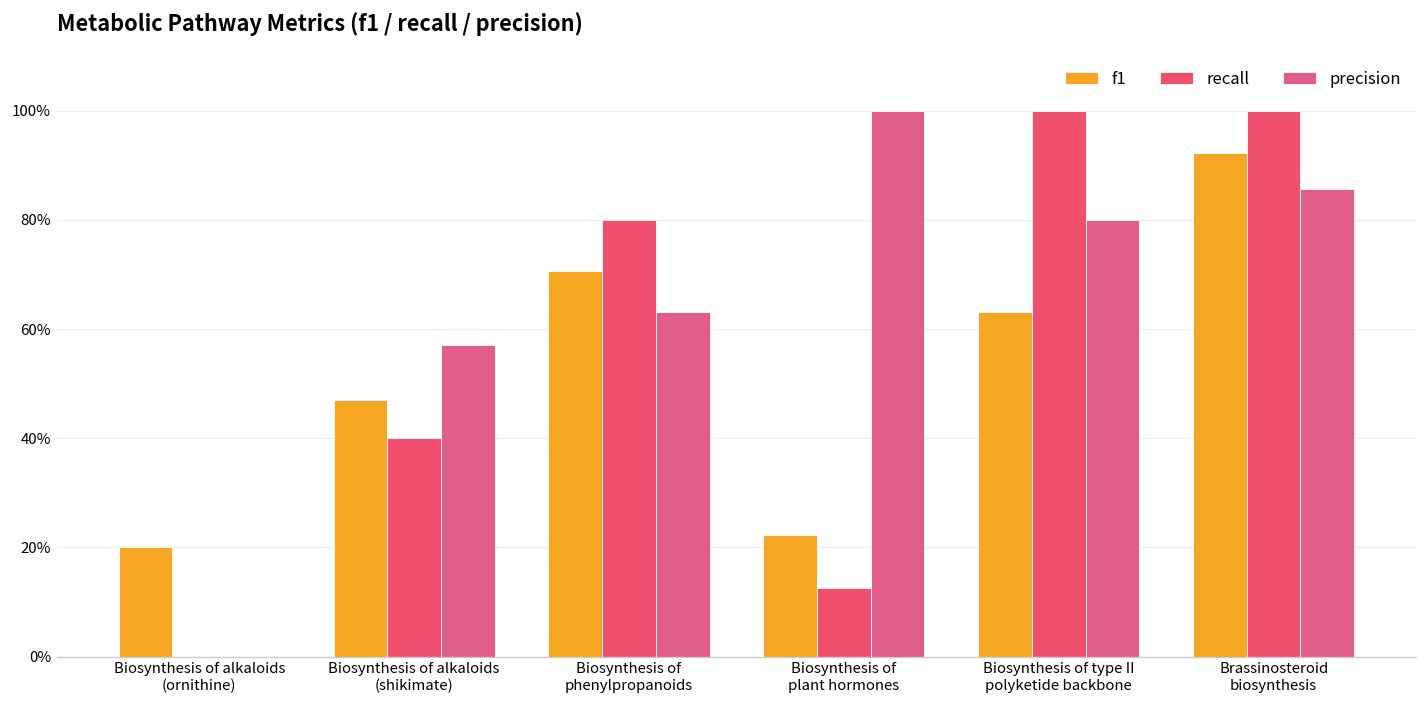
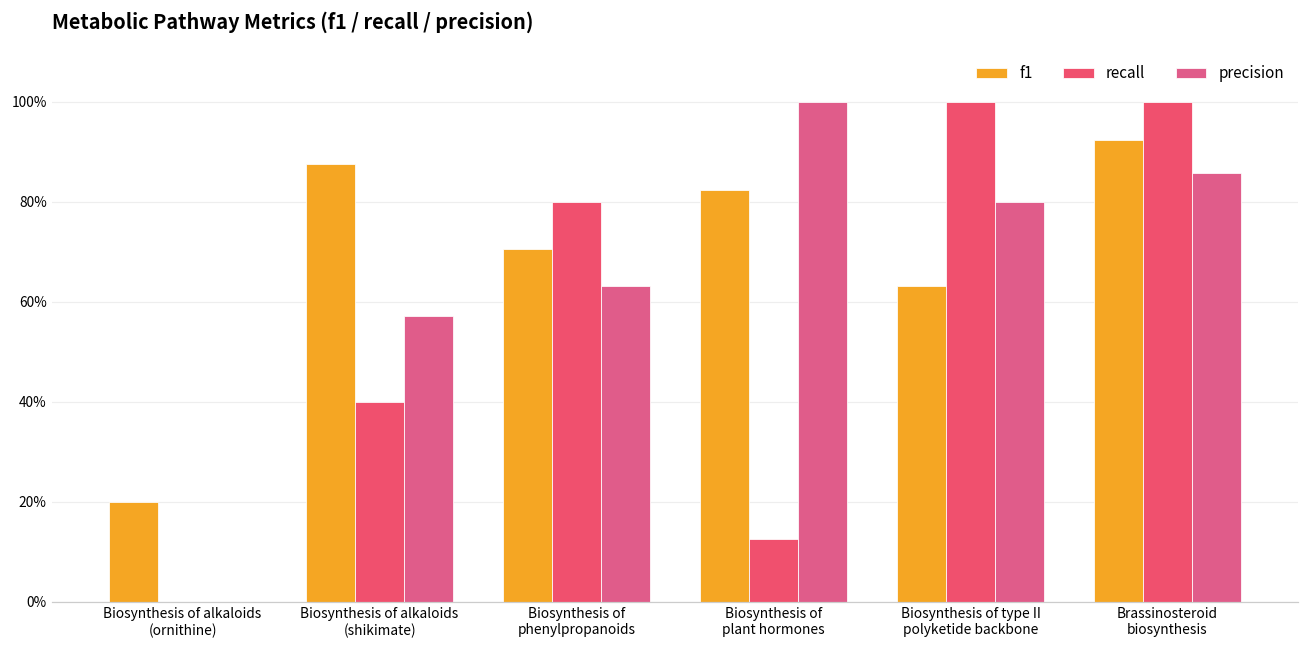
  {
    "f1": {
      "Biosynthesis of alkaloids (ornithine)": "20%",
-     "Biosynthesis of alkaloids (shikimate)": "47%",
+     "Biosynthesis of alkaloids (shikimate)": "87%",
      "Biosynthesis of phenylpropanoids": "71%",
-     "Biosynthesis of plant hormones": "22%",
+     "Biosynthesis of plant hormones": "82%",
      "Biosynthesis of type II polyketide backbone": "63%",
      "Brassinosteroid biosynthesis": "92%"
    }
  }
